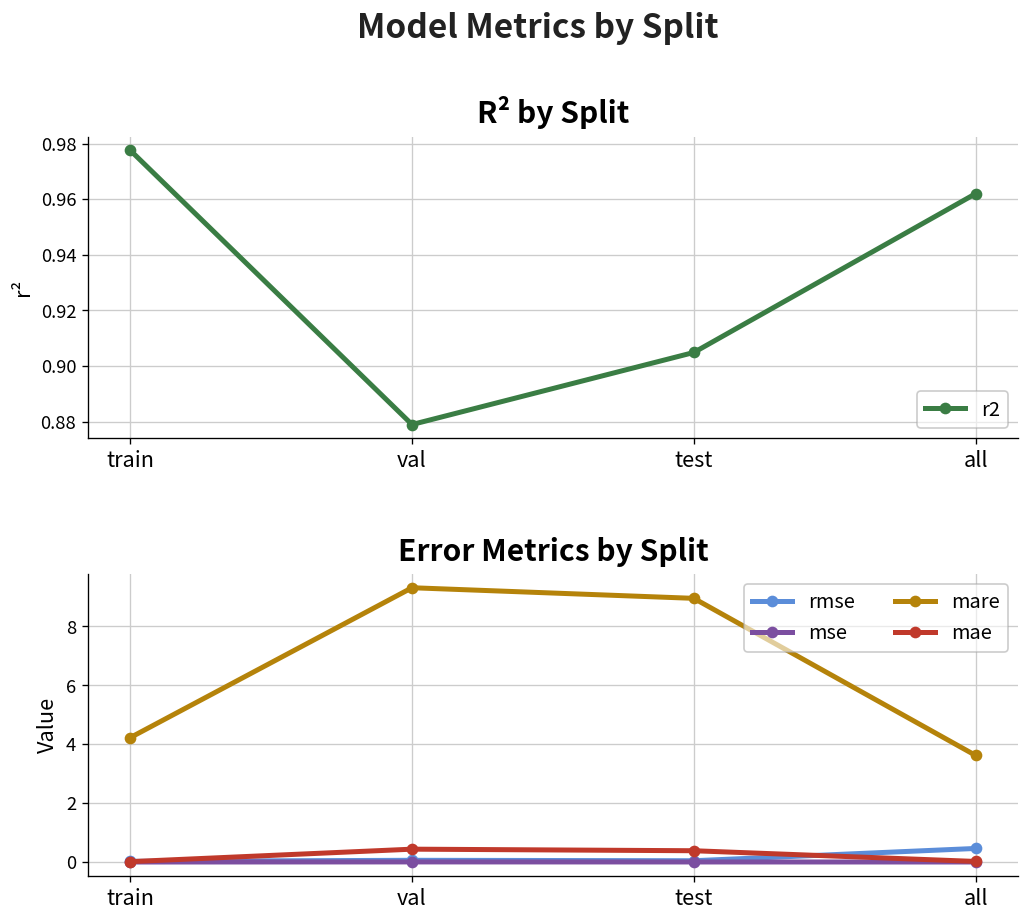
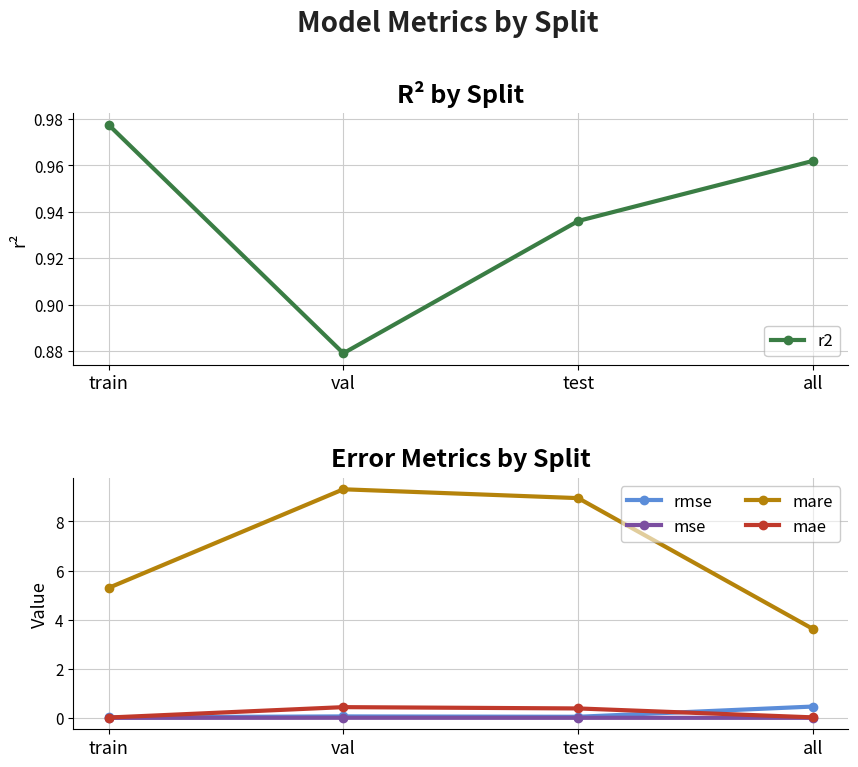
  {
    "R² by Split": {
      "train": 0.978,
      "val": 0.879,
-     "test": 0.905,
+     "test": 0.936,
      "all": 0.962
    },
    "Error Metrics by Split": {
      "rmse": {
        "all": 0.5
      },
      "mare": {
-       "train": 4.2,
+       "train": 5.3,
        "val": 9.3,
        "test": 8.9,
        "all": 3.6
      },
      "mae": {
        "val": 0.4,
        "test": 0.4
      }
    }
  }
